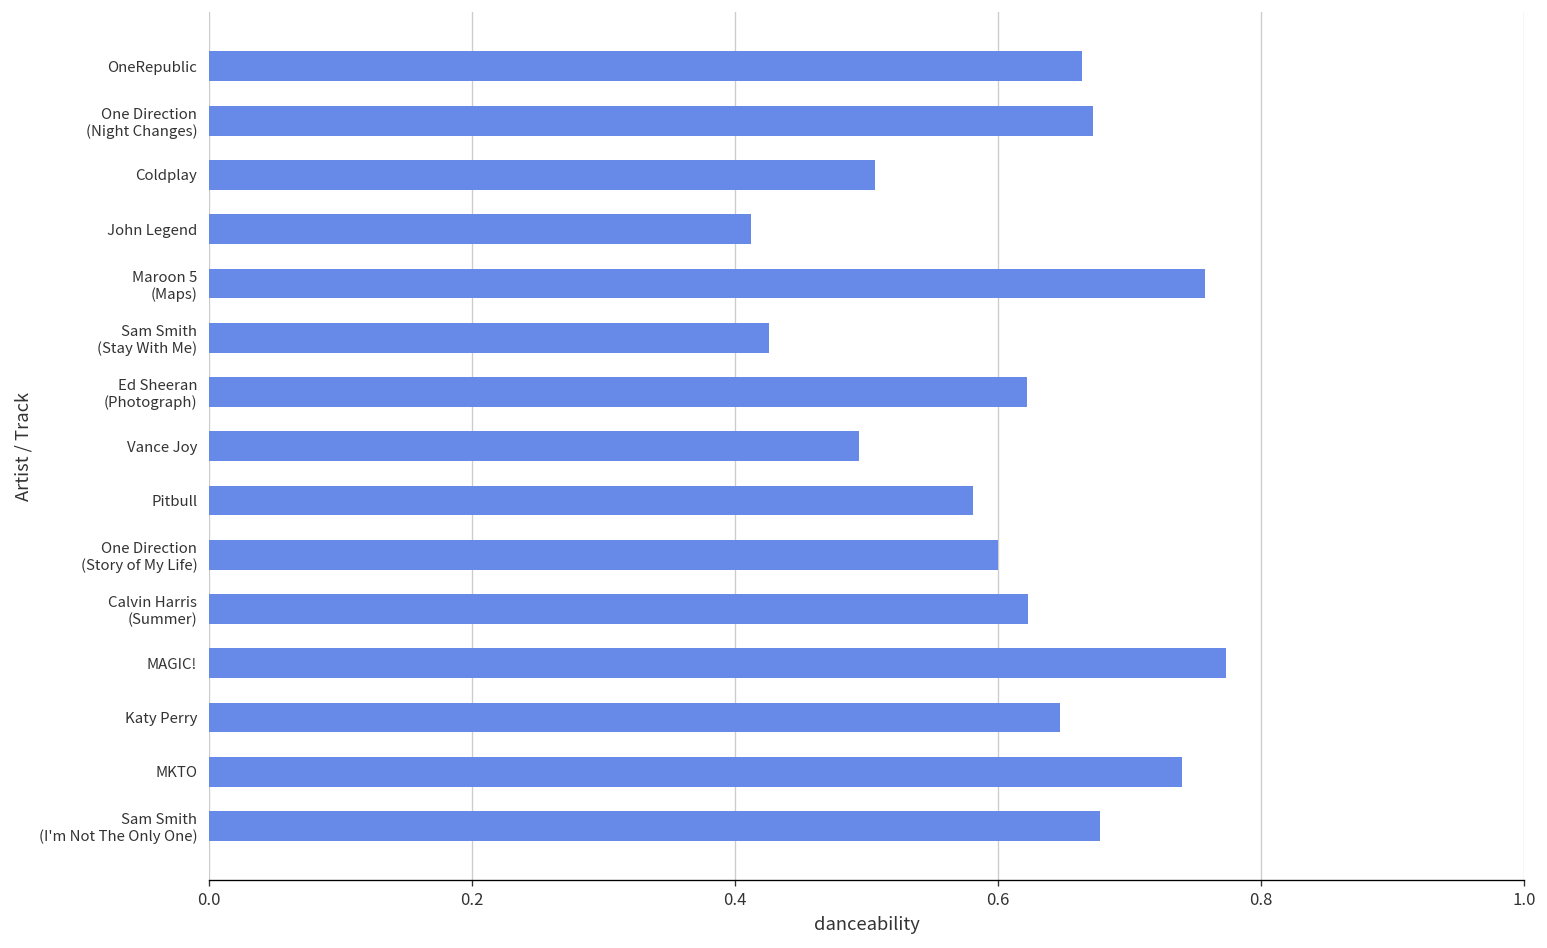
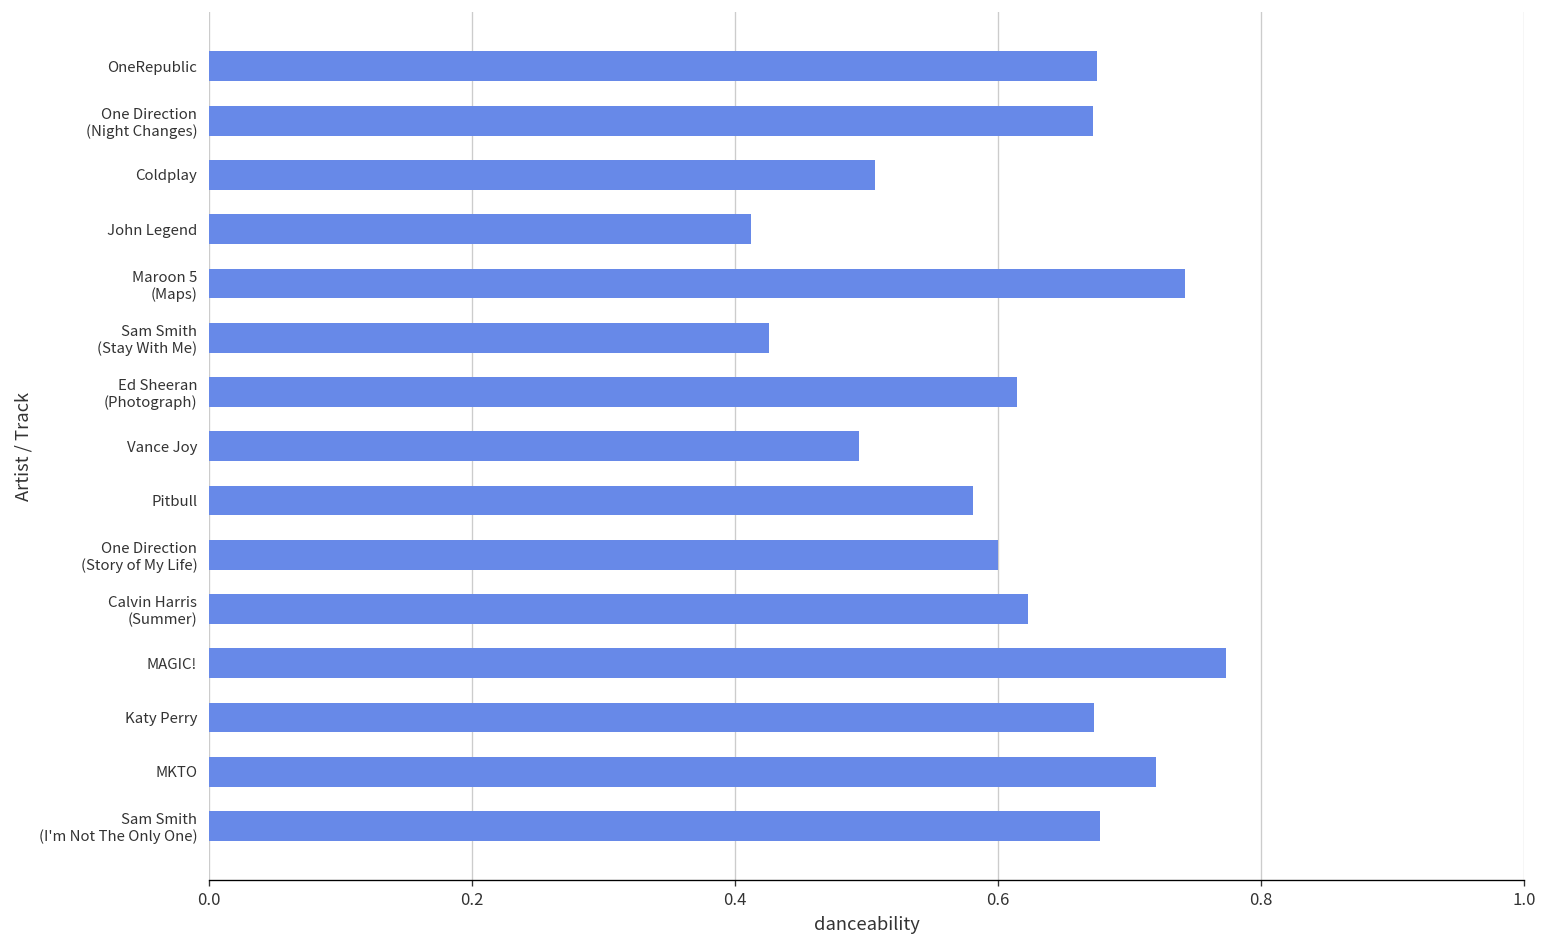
  {
-   "OneRepublic": 0.664,
+   "OneRepublic": 0.675,
    "One Direction (Night Changes)": 0.672,
    "Coldplay": 0.506,
    "John Legend": 0.412,
-   "Maroon 5 (Maps)": 0.757,
+   "Maroon 5 (Maps)": 0.742,
    "Sam Smith (Stay With Me)": 0.426,
-   "Ed Sheeran (Photograph)": 0.622,
+   "Ed Sheeran (Photograph)": 0.614,
    "Vance Joy": 0.494,
    "Pitbull": 0.581,
    "One Direction (Story of My Life)": 0.600,
    "Calvin Harris (Summer)": 0.623,
    "MAGIC!": 0.773,
-   "Katy Perry": 0.647,
-   "MKTO": 0.74,
+   "Katy Perry": 0.673,
+   "MKTO": 0.72,
    "Sam Smith (I'm Not The Only One)": 0.677
  }
